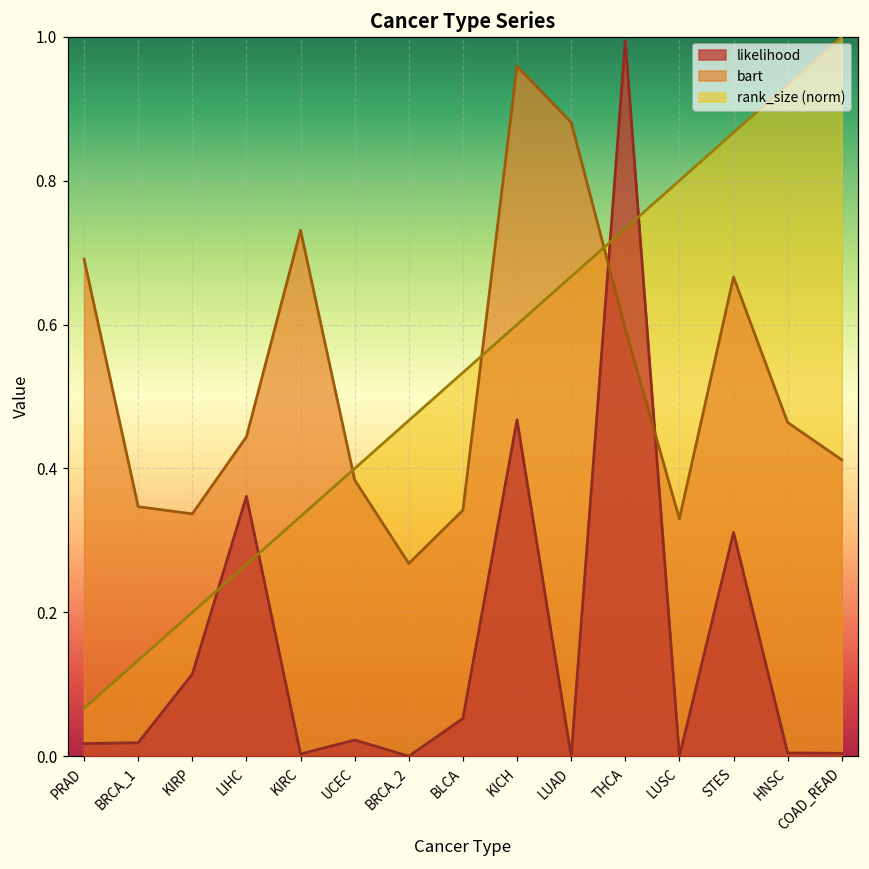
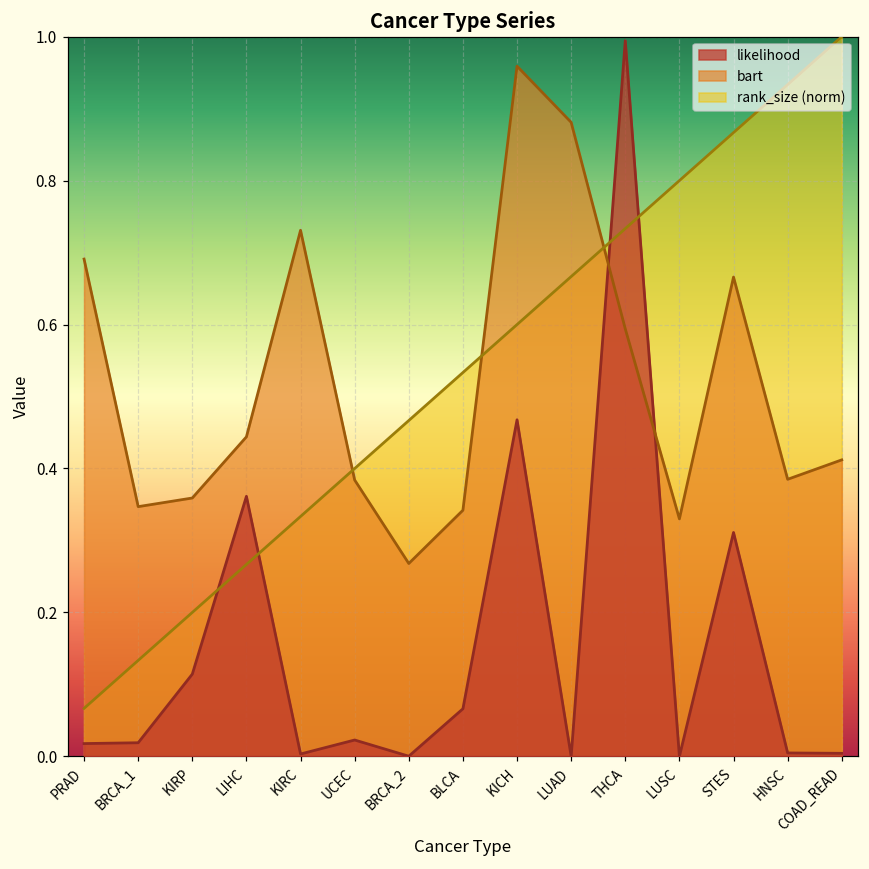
  {
    "likelihood": {
      "PRAD": 0.02,
      "BRCA_1": 0.02,
      "KIRP": 0.11,
      "LIHC": 0.36,
      "KIRC": 0.00,
      "UCEC": 0.02,
      "BRCA_2": 0.00,
-     "BLCA": 0.05,
+     "BLCA": 0.07,
      "KICH": 0.47,
      "LUAD": 0.00,
      "THCA": 0.99,
      "LUSC": 0.00,
      "STES": 0.31,
      "HNSC": 0.00,
      "COAD_READ": 0.00
    },
    "bart": {
      "PRAD": 0.69,
      "BRCA_1": 0.35,
-     "KIRP": 0.34,
+     "KIRP": 0.36,
      "LIHC": 0.44,
      "KIRC": 0.73,
      "UCEC": 0.38,
      "BRCA_2": 0.27,
      "BLCA": 0.34,
      "KICH": 0.96,
      "LUAD": 0.88,
      "THCA": 0.59,
      "LUSC": 0.33,
      "STES": 0.67,
-     "HNSC": 0.46,
+     "HNSC": 0.39,
      "COAD_READ": 0.41
    },
    "rank_size (norm)": {
      "PRAD": 0.07,
      "BRCA_1": 0.13,
      "KIRP": 0.20,
      "LIHC": 0.27,
      "KIRC": 0.33,
      "UCEC": 0.40,
      "BRCA_2": 0.47,
      "BLCA": 0.53,
      "KICH": 0.60,
      "LUAD": 0.67,
      "THCA": 0.73,
      "LUSC": 0.80,
      "STES": 0.87,
      "COAD_READ": 1.00
    }
  }
